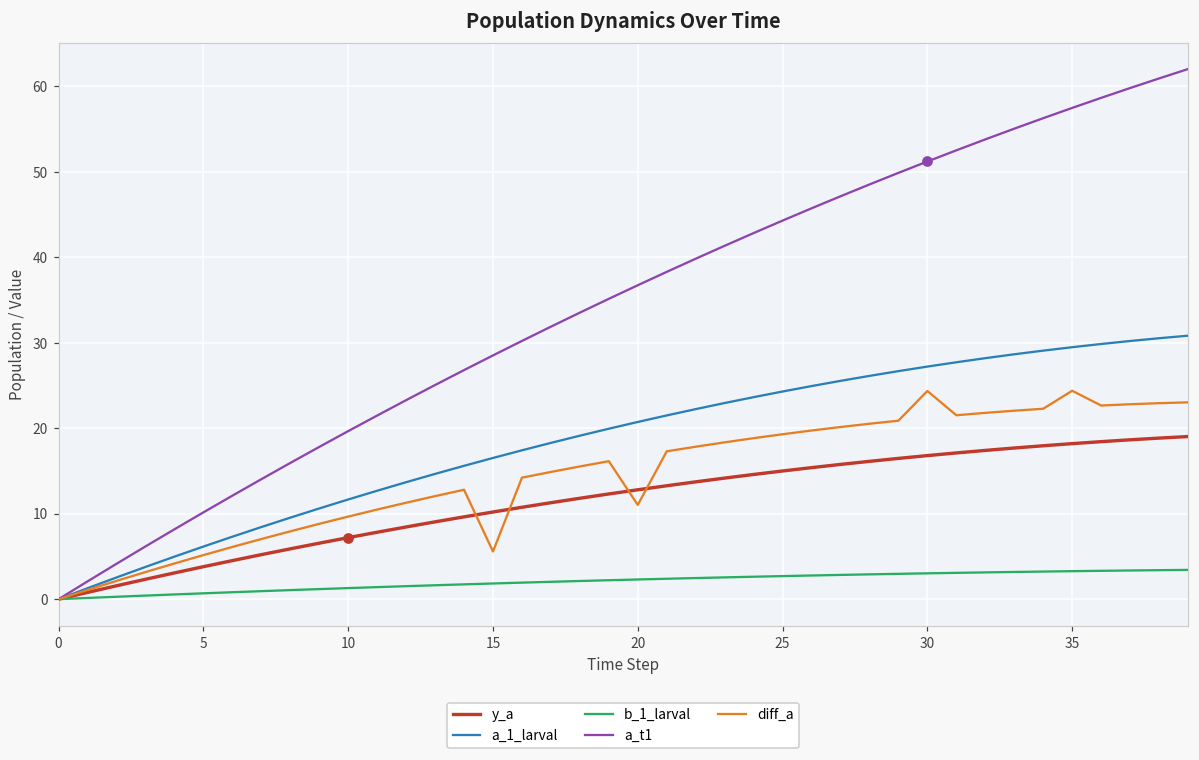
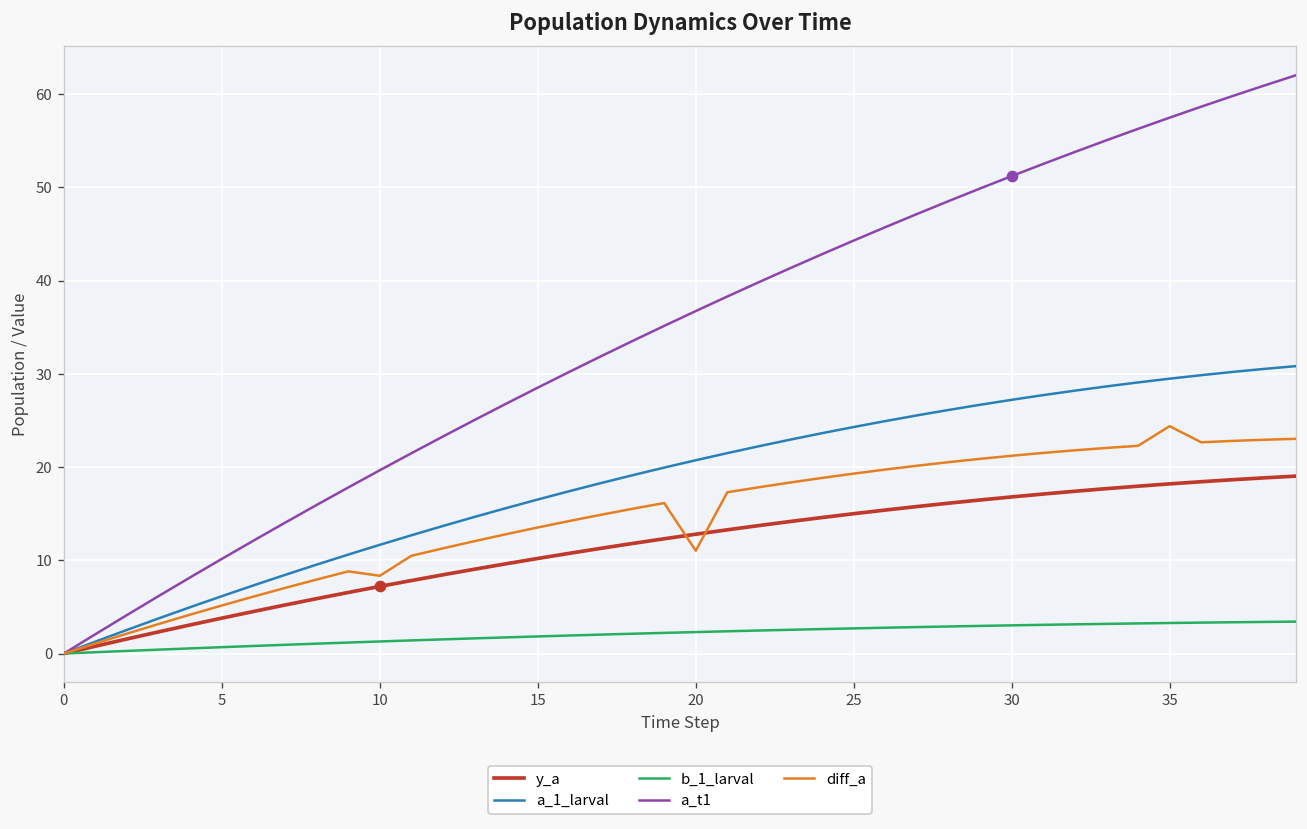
  {
    "a_1_larval": {
      "5": 6,
      "10": 12,
      "15": 17,
      "20": 21,
      "25": 24,
      "30": 27,
      "35": 29
    },
    "b_1_larval": {
      "5": 1,
      "10": 1,
      "15": 2,
      "20": 2,
      "25": 3,
      "30": 3,
      "35": 3
    },
    "diff_a": {
      "5": 5,
-     "10": 10,
-     "15": 6,
+     "10": 8,
+     "15": 14,
      "20": 11,
      "25": 19,
-     "30": 24,
+     "30": 21,
      "35": 24
    }
  }
